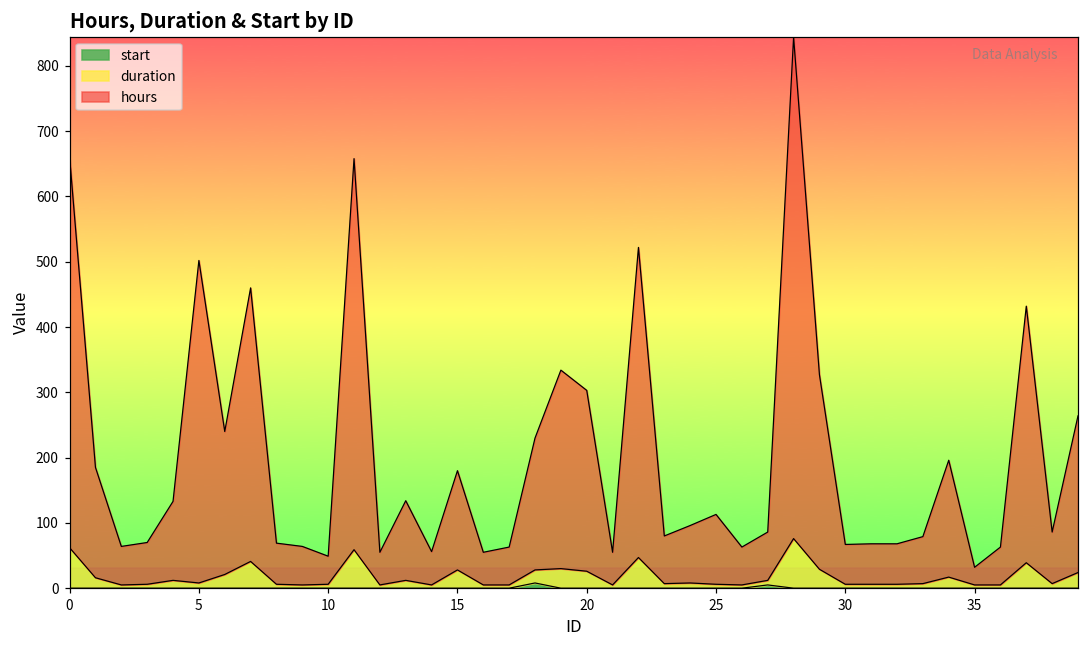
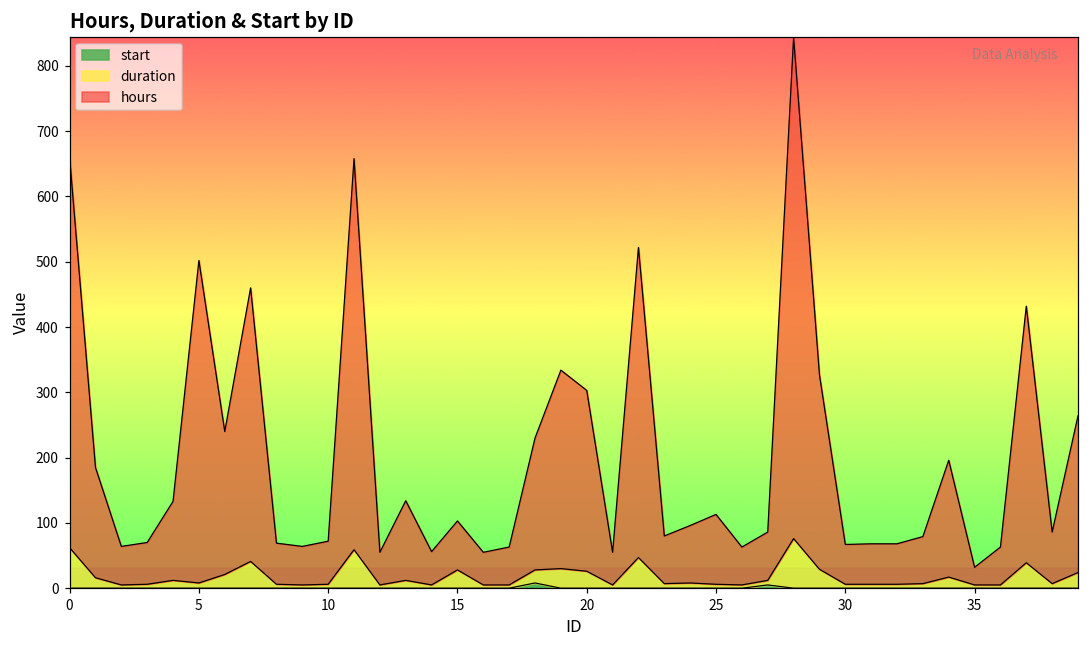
  {
    "duration": {
      "0": 60
    },
    "hours": {
      "0": 600,
      "5": 490,
-     "10": 40,
-     "15": 150,
+     "10": 70,
+     "15": 80,
      "20": 280,
      "25": 110,
      "30": 60,
      "35": 30
    }
  }
